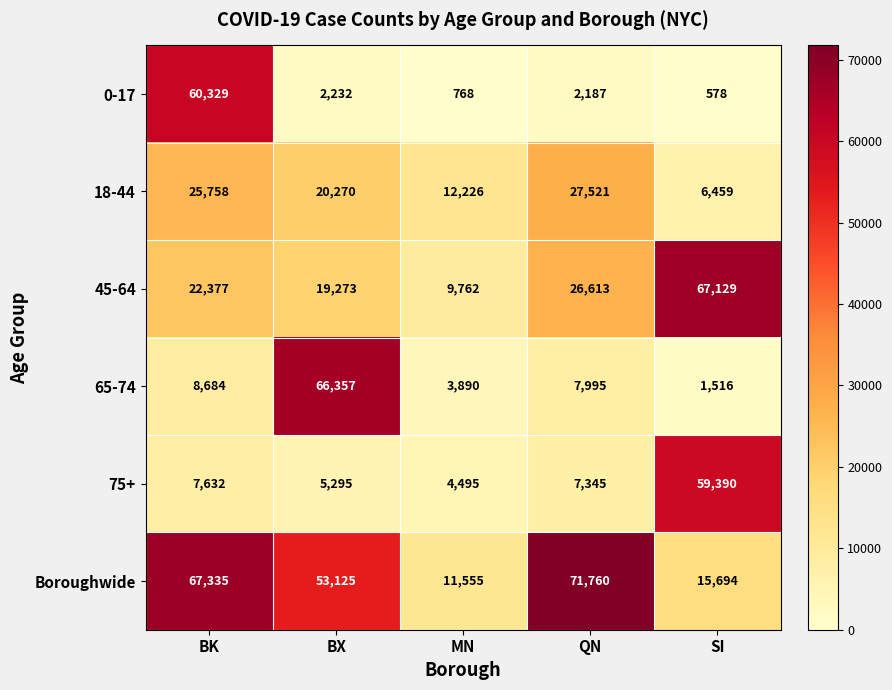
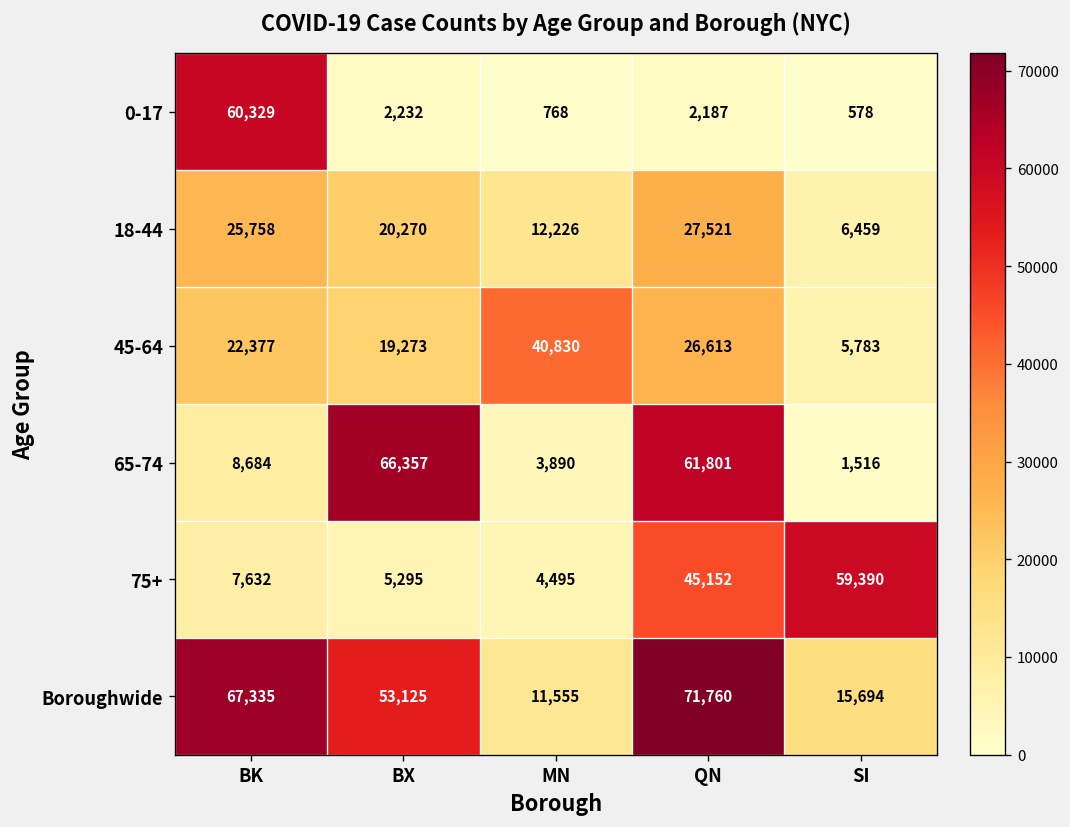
  {
    "0-17": {
      "BK": "60,329",
      "BX": "2,232",
      "MN": "768",
      "QN": "2,187",
      "SI": "578"
    },
    "18-44": {
      "BK": "25,758",
      "BX": "20,270",
      "MN": "12,226",
      "QN": "27,521",
      "SI": "6,459"
    },
    "45-64": {
      "BK": "22,377",
      "BX": "19,273",
-     "MN": "9,762",
+     "MN": "40,830",
      "QN": "26,613",
-     "SI": "67,129"
+     "SI": "5,783"
    },
    "65-74": {
      "BK": "8,684",
      "BX": "66,357",
      "MN": "3,890",
-     "QN": "7,995",
+     "QN": "61,801",
      "SI": "1,516"
    },
    "75+": {
      "BK": "7,632",
      "BX": "5,295",
      "MN": "4,495",
-     "QN": "7,345",
+     "QN": "45,152",
      "SI": "59,390"
    },
    "Boroughwide": {
      "BK": "67,335",
      "BX": "53,125",
      "MN": "11,555",
      "QN": "71,760",
      "SI": "15,694"
    }
  }
